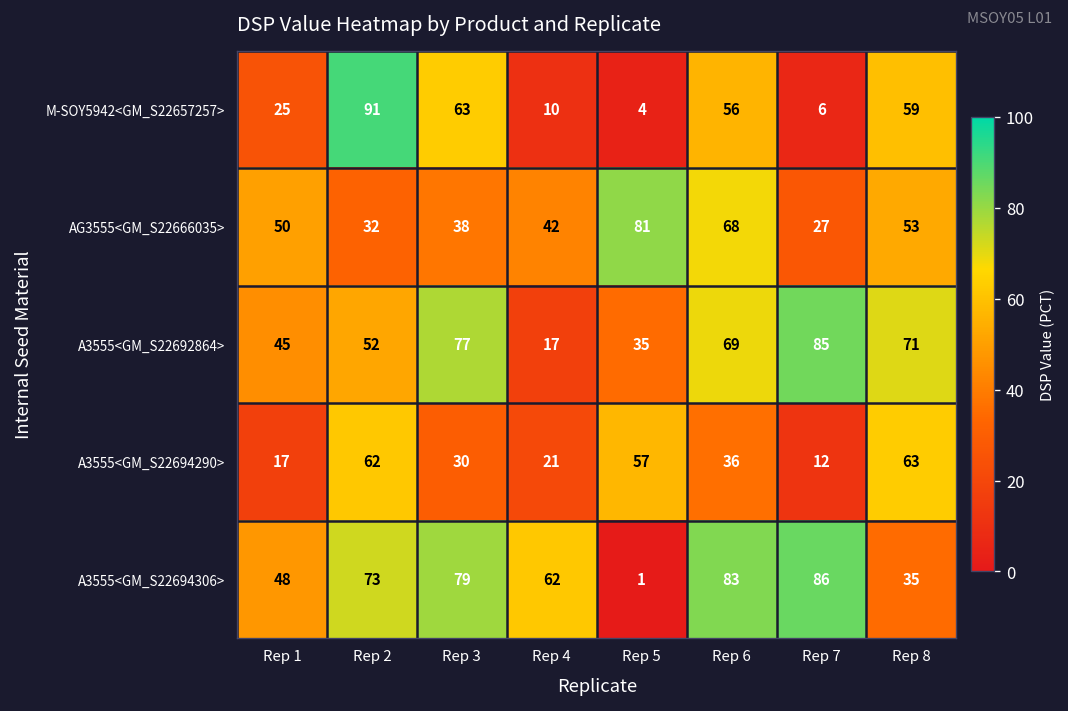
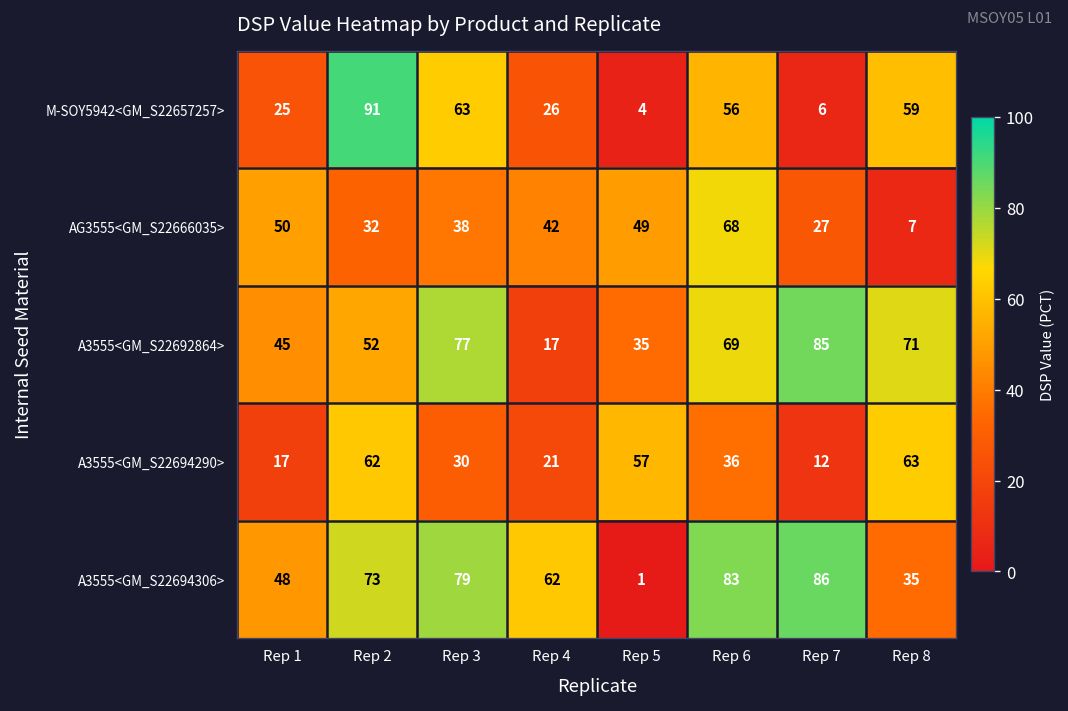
  {
    "M-SOY5942<GM_S22657257>": {
      "Rep 1": 25,
      "Rep 2": 91,
      "Rep 3": 63,
-     "Rep 4": 10,
+     "Rep 4": 26,
      "Rep 5": 4,
      "Rep 6": 56,
      "Rep 7": 6,
      "Rep 8": 59
    },
    "AG3555<GM_S22666035>": {
      "Rep 1": 50,
      "Rep 2": 32,
      "Rep 3": 38,
      "Rep 4": 42,
-     "Rep 5": 81,
+     "Rep 5": 49,
      "Rep 6": 68,
      "Rep 7": 27,
-     "Rep 8": 53
+     "Rep 8": 7
    },
    "A3555<GM_S22692864>": {
      "Rep 1": 45,
      "Rep 2": 52,
      "Rep 3": 77,
      "Rep 4": 17,
      "Rep 5": 35,
      "Rep 6": 69,
      "Rep 7": 85,
      "Rep 8": 71
    },
    "A3555<GM_S22694290>": {
      "Rep 1": 17,
      "Rep 2": 62,
      "Rep 3": 30,
      "Rep 4": 21,
      "Rep 5": 57,
      "Rep 6": 36,
      "Rep 7": 12,
      "Rep 8": 63
    },
    "A3555<GM_S22694306>": {
      "Rep 1": 48,
      "Rep 2": 73,
      "Rep 3": 79,
      "Rep 4": 62,
      "Rep 5": 1,
      "Rep 6": 83,
      "Rep 7": 86,
      "Rep 8": 35
    }
  }
